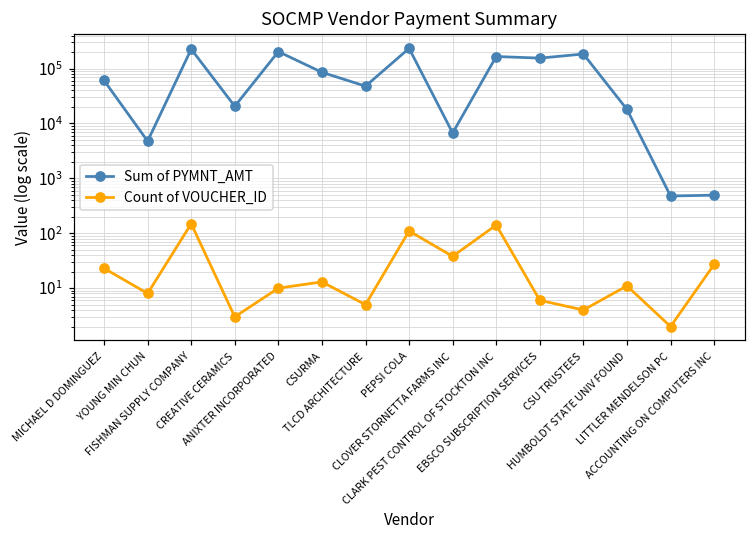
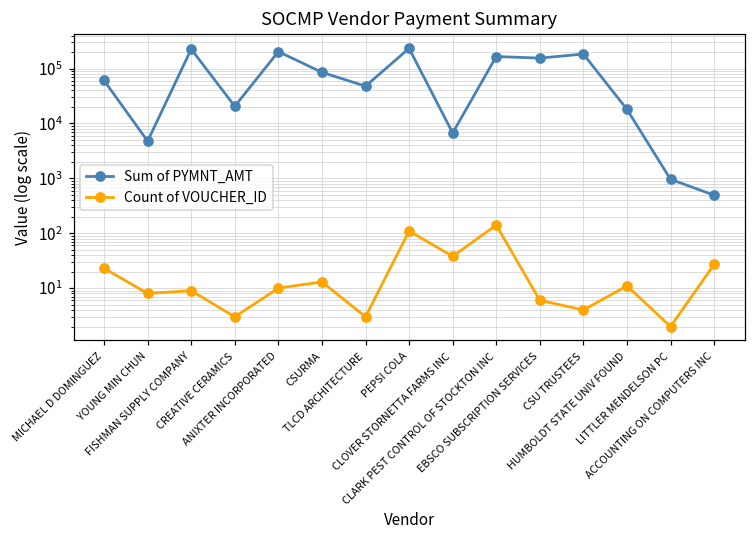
  {
    "Sum of PYMNT_AMT": {
      "MICHAEL D DOMINGUEZ": 60000,
      "YOUNG MIN CHUN": 5000,
      "FISHMAN SUPPLY COMPANY": 200000,
      "CREATIVE CERAMICS": 21000,
      "ANIXTER INCORPORATED": 200000,
      "CSURMA": 90000,
      "TLCD ARCHITECTURE": 50000,
      "PEPSI COLA": 200000,
      "CLOVER STORNETTA FARMS INC": 7000,
      "CLARK PEST CONTROL OF STOCKTON INC": 170000,
      "EBSCO SUBSCRIPTION SERVICES": 160000,
      "CSU TRUSTEES": 180000,
      "HUMBOLDT STATE UNIV FOUND": 18000,
-     "LITTLER MENDELSON PC": 500,
+     "LITTLER MENDELSON PC": 1000,
      "ACCOUNTING ON COMPUTERS INC": 500
    },
    "Count of VOUCHER_ID": {
      "MICHAEL D DOMINGUEZ": 20,
      "YOUNG MIN CHUN": 8,
-     "FISHMAN SUPPLY COMPANY": 150,
+     "FISHMAN SUPPLY COMPANY": 9,
      "CREATIVE CERAMICS": 3,
      "ANIXTER INCORPORATED": 10,
      "CSURMA": 13,
-     "TLCD ARCHITECTURE": 5,
+     "TLCD ARCHITECTURE": 3,
      "PEPSI COLA": 110,
      "CLOVER STORNETTA FARMS INC": 40,
      "CLARK PEST CONTROL OF STOCKTON INC": 140,
      "EBSCO SUBSCRIPTION SERVICES": 6,
      "CSU TRUSTEES": 4,
      "HUMBOLDT STATE UNIV FOUND": 11,
      "LITTLER MENDELSON PC": 2,
      "ACCOUNTING ON COMPUTERS INC": 30
    }
  }
